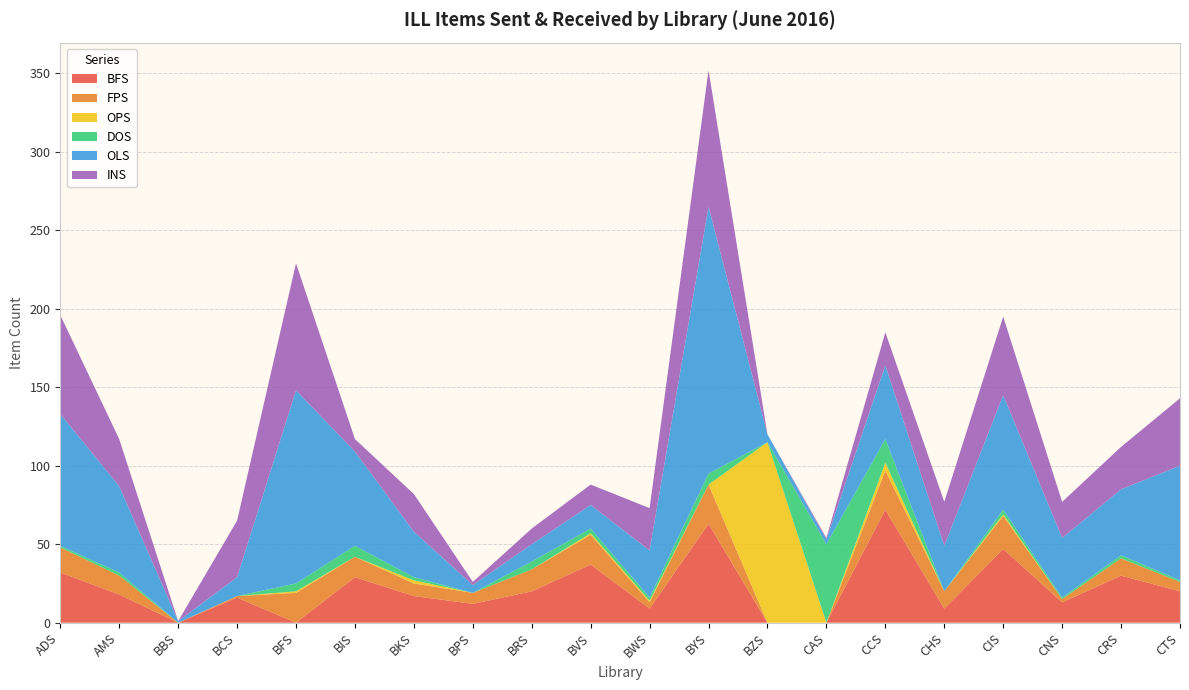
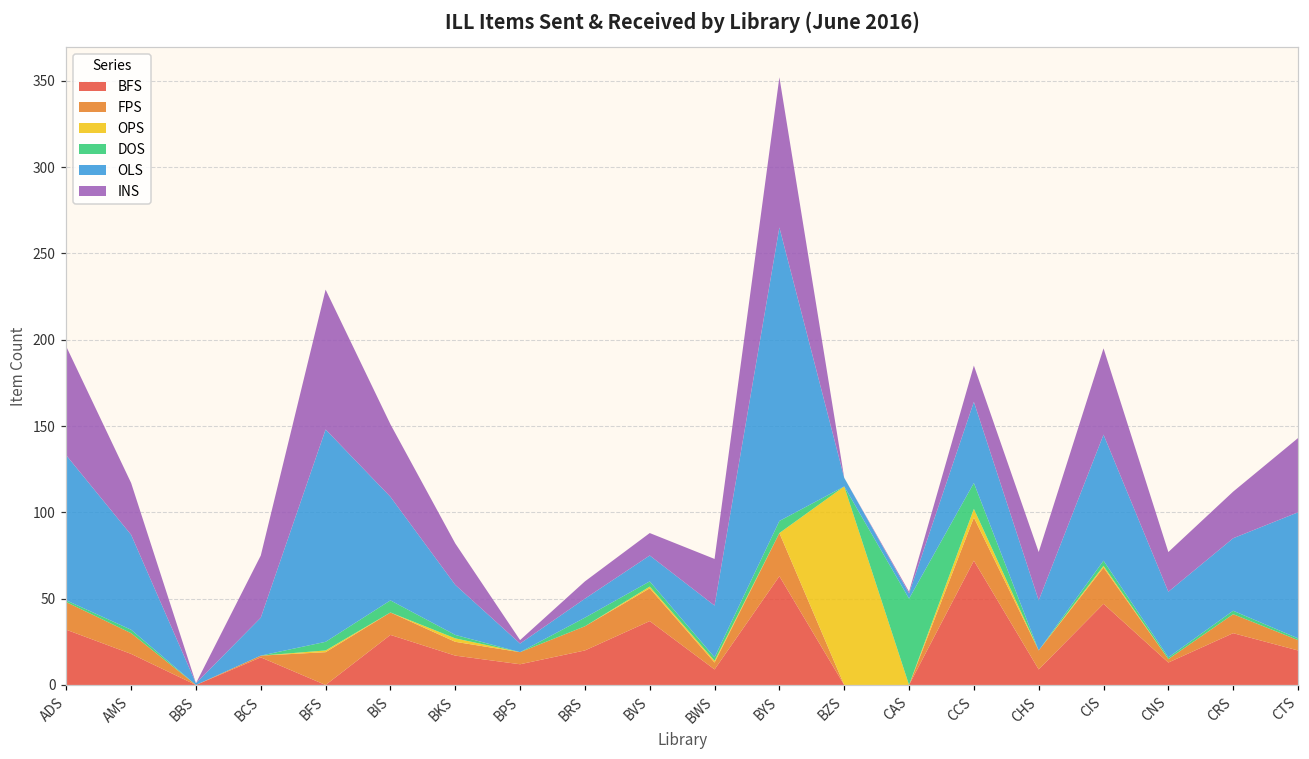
  {
    "OPS": {
      "BKS": 2,
      "CCS": 5
    },
    "DOS": {
      "AMS": 2,
      "BFS": 5,
      "BIS": 7,
      "BKS": 2,
      "BRS": 5,
      "BVS": 3,
      "BWS": 2,
      "BYS": 7,
      "CAS": 50,
      "CCS": 15,
      "CIS": 3,
      "CRS": 2
    },
    "OLS": {
      "ADS": 84,
      "AMS": 55,
-     "BCS": 12,
+     "BCS": 22,
      "BFS": 123,
      "BIS": 60,
      "BKS": 29,
      "BPS": 5,
      "BRS": 11,
      "BVS": 15,
      "BWS": 30,
      "BYS": 170,
      "CCS": 47,
      "CHS": 29,
      "CIS": 73,
      "CNS": 38,
      "CRS": 42,
      "CTS": 73
    },
    "INS": {
      "ADS": 63,
      "AMS": 30,
      "BCS": 36,
      "BFS": 81,
-     "BIS": 8,
+     "BIS": 42,
      "BKS": 24,
      "BPS": 2,
      "BRS": 10,
      "BVS": 13,
      "BWS": 27,
      "BYS": 87,
      "CCS": 21,
      "CHS": 28,
      "CIS": 50,
      "CNS": 23,
      "CRS": 27,
      "CTS": 43
    }
  }
